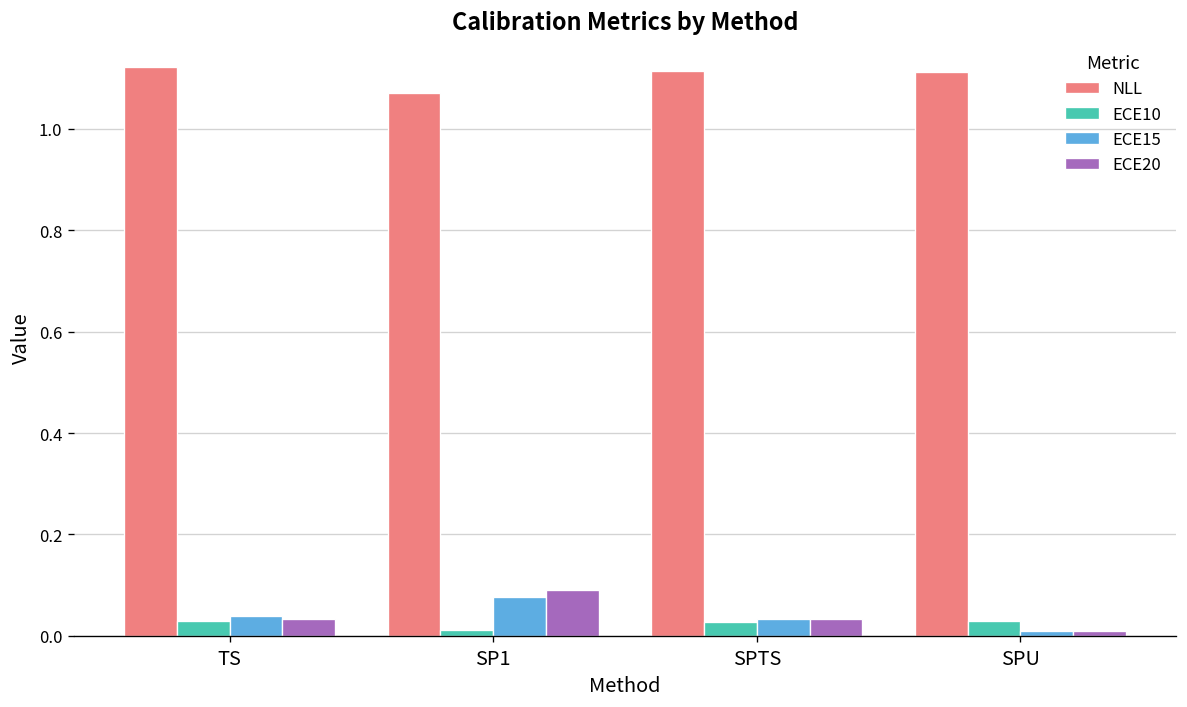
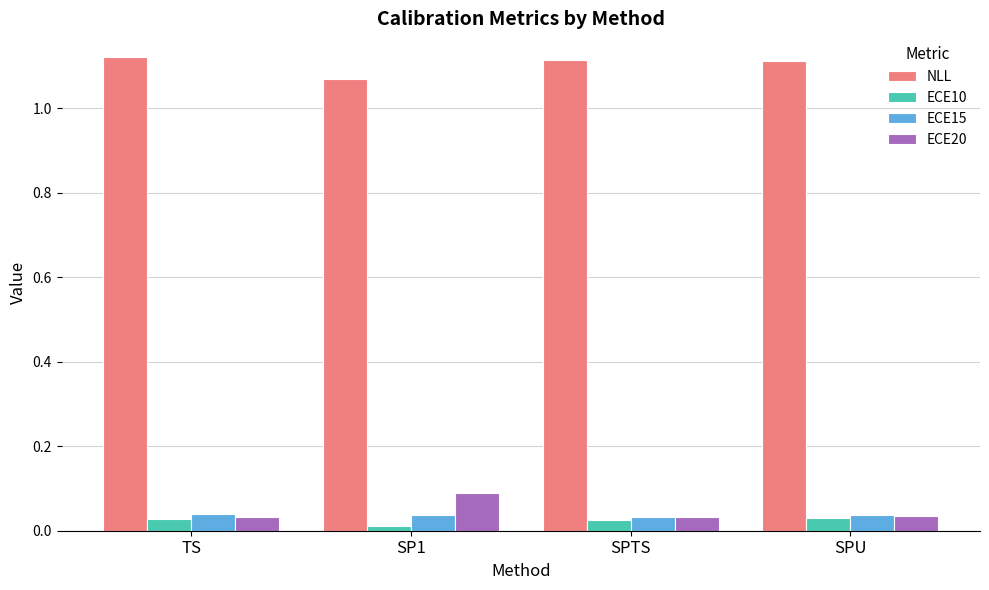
  {
    "NLL": {
      "TS": 1.12,
      "SP1": 1.07,
      "SPTS": 1.11,
      "SPU": 1.11
    },
    "ECE10": {
      "TS": 0.03,
      "SP1": 0.01,
      "SPTS": 0.03,
      "SPU": 0.03
    },
    "ECE15": {
      "TS": 0.04,
-     "SP1": 0.08,
+     "SP1": 0.04,
      "SPTS": 0.03,
-     "SPU": 0.01
+     "SPU": 0.04
    },
    "ECE20": {
      "TS": 0.03,
      "SP1": 0.09,
      "SPTS": 0.03,
-     "SPU": 0.01
+     "SPU": 0.04
    }
  }
